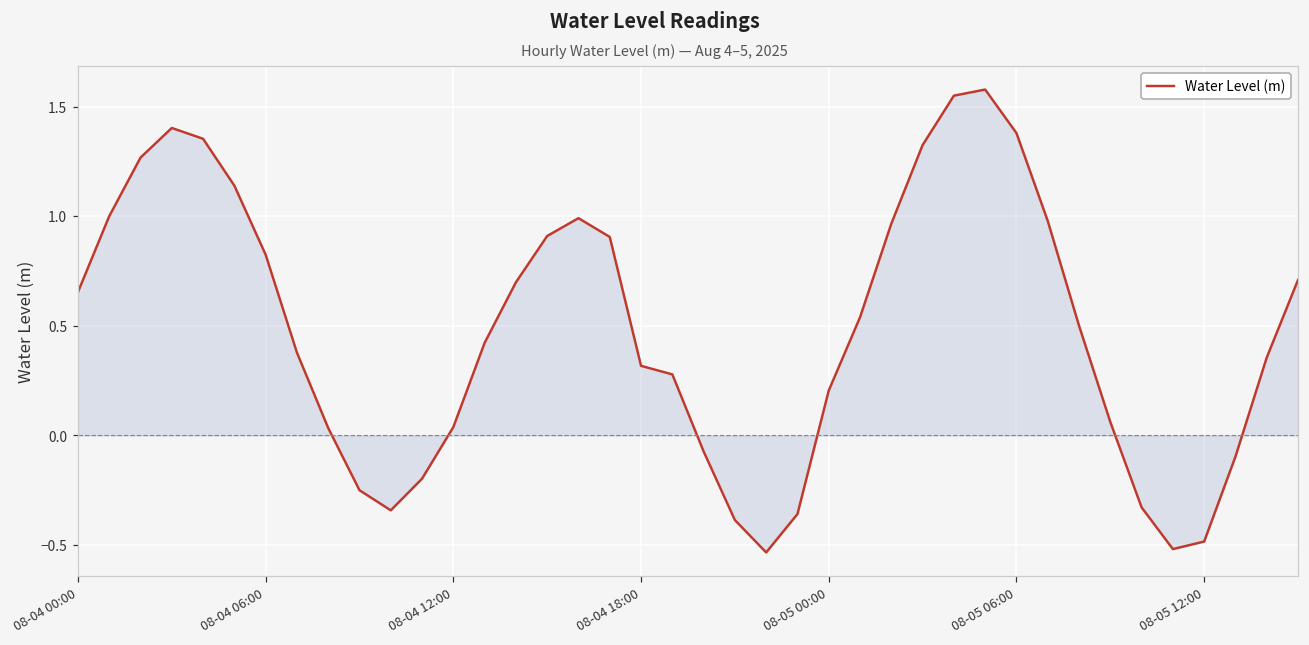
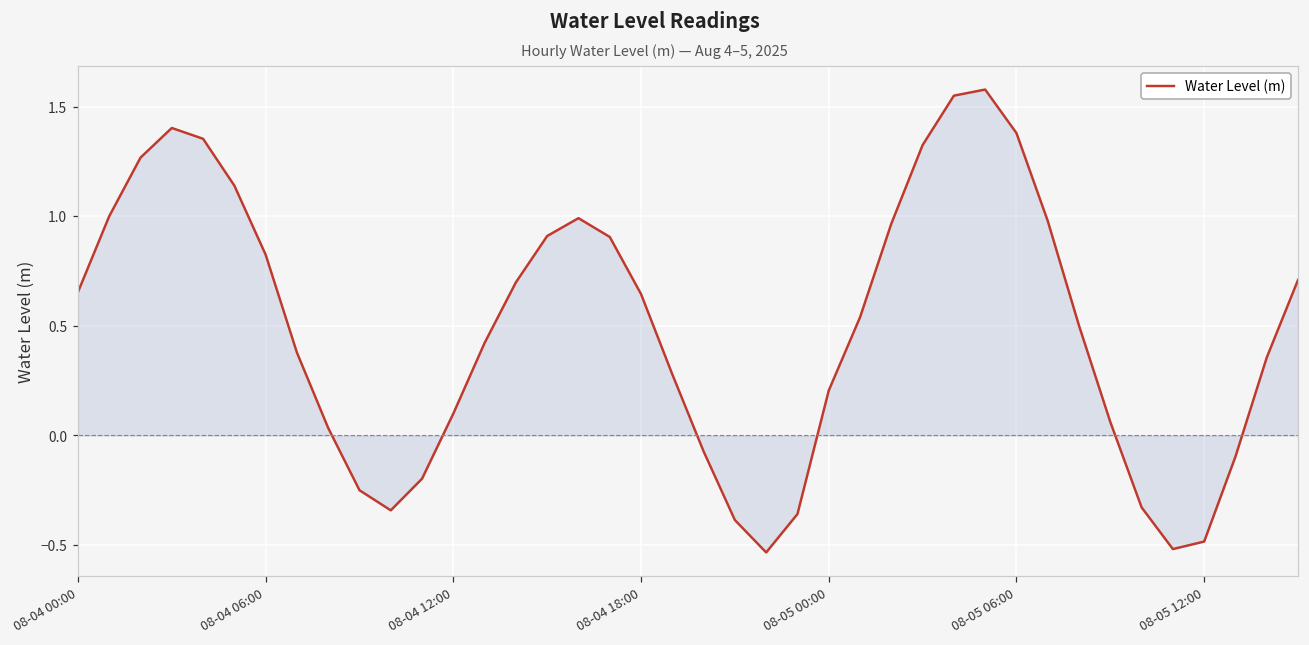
  {
    "Water Level (m)": {
-     "08-04 12:00": 0.04,
-     "08-04 18:00": 0.32,
+     "08-04 12:00": 0.10,
+     "08-04 18:00": 0.64,
      "08-05 12:00": -0.48
    }
  }
